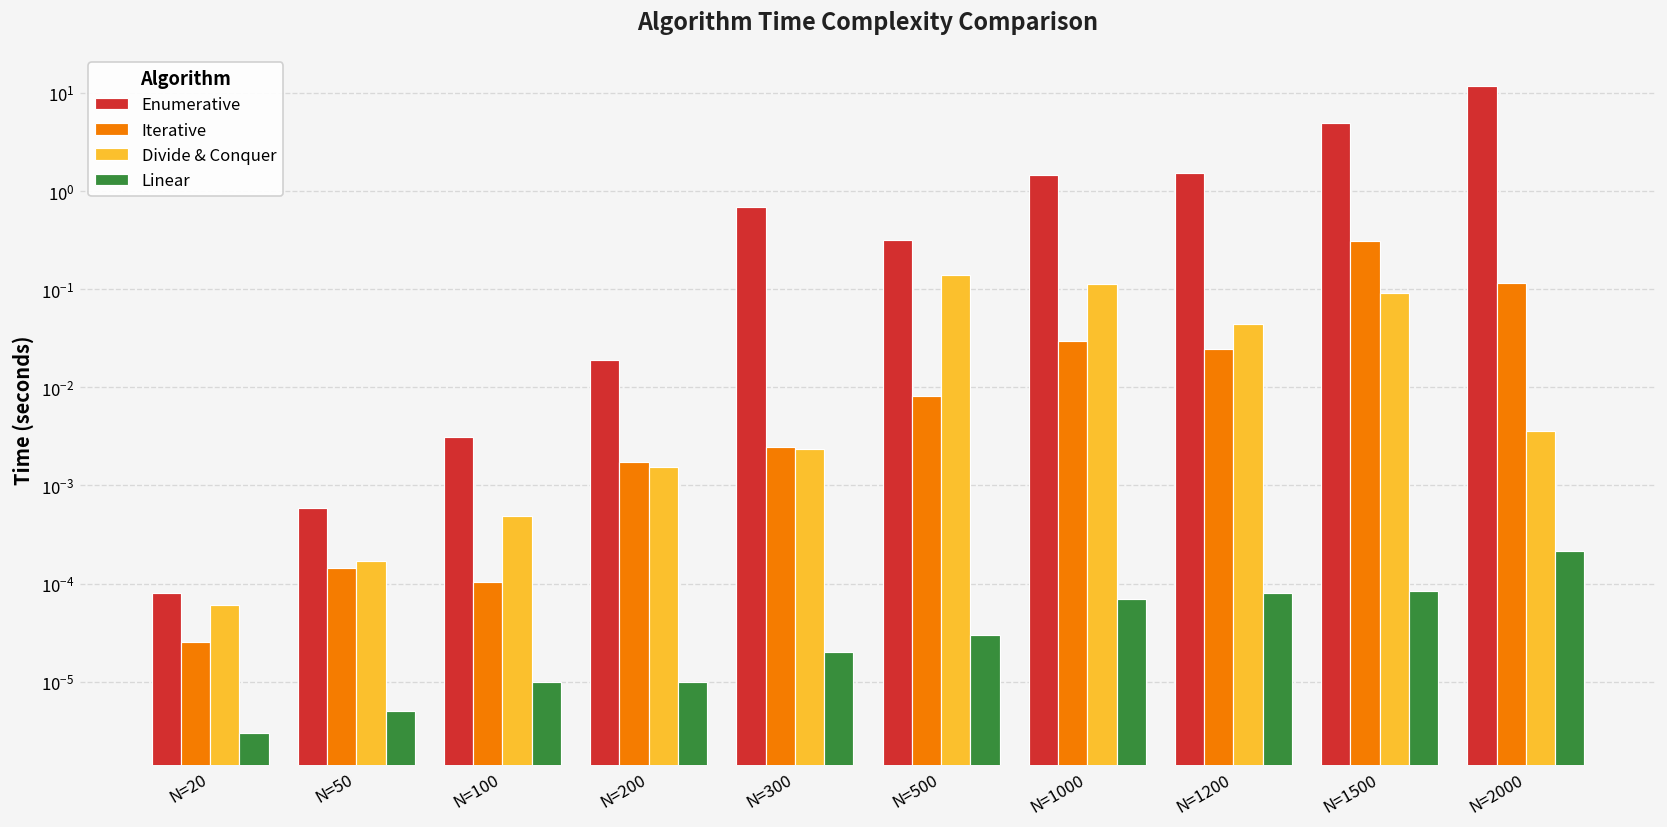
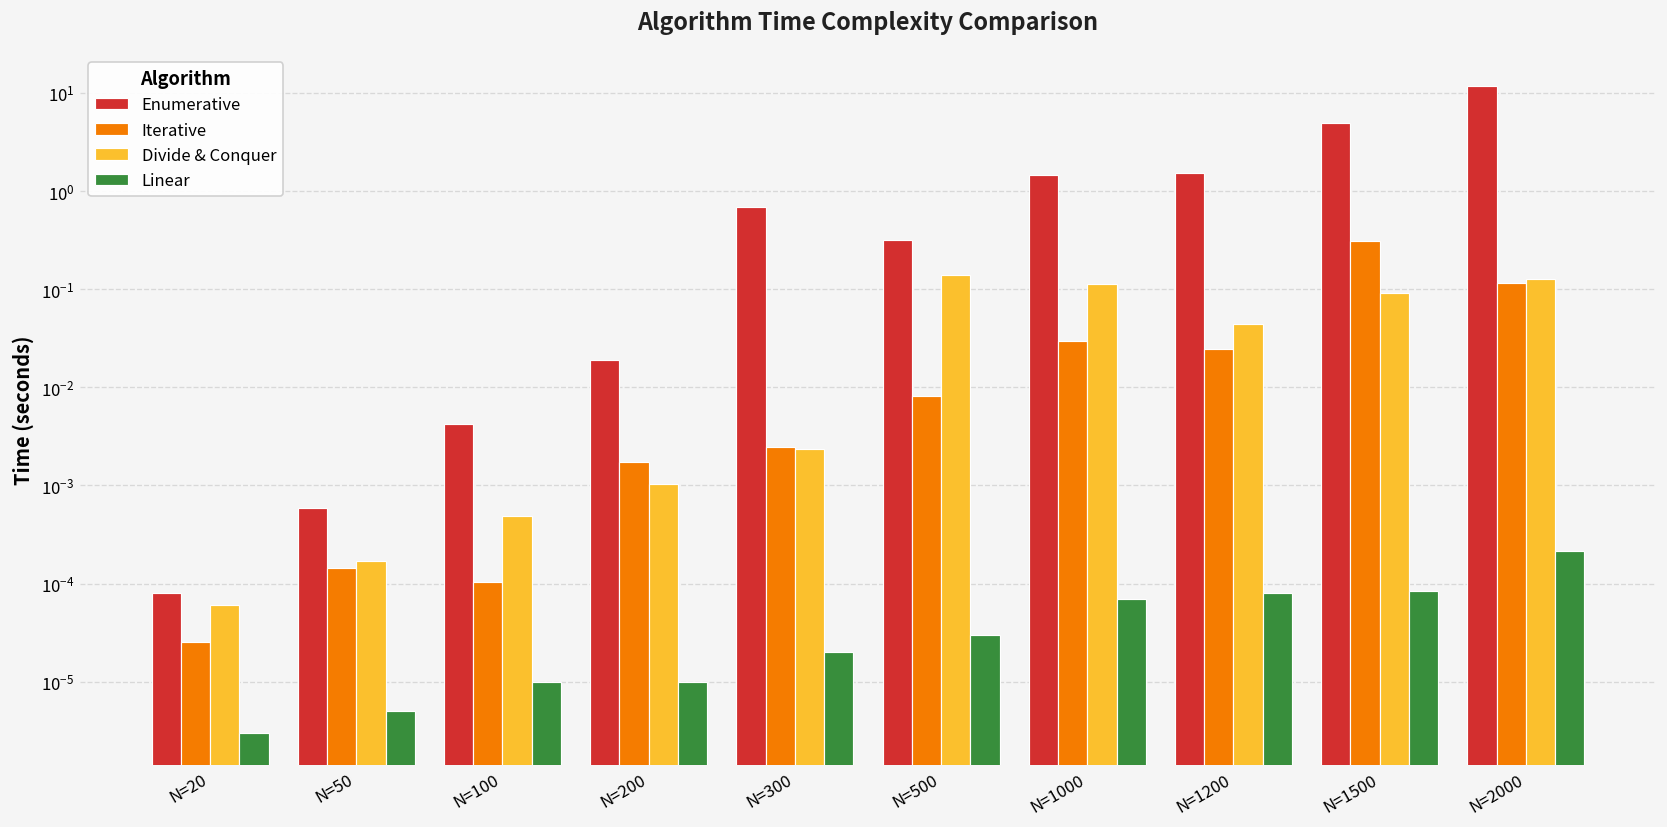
  {
    "Enumerative": {
      "N=20": 0.00008,
      "N=50": 0.0006,
-     "N=100": 0.0031,
+     "N=100": 0.004,
      "N=200": 0.019,
      "N=300": 0.7,
      "N=500": 0.32,
      "N=1000": 1.5,
      "N=1200": 1.5,
      "N=1500": 5,
      "N=2000": 12
    },
    "Iterative": {
      "N=20": 0.000026,
      "N=50": 0.00014,
      "N=100": 0.0001,
      "N=200": 0.0017,
      "N=300": 0.0025,
      "N=500": 0.008,
      "N=1000": 0.030,
      "N=1200": 0.025,
      "N=1500": 0.31,
      "N=2000": 0.12
    },
    "Divide & Conquer": {
      "N=20": 0.00006,
      "N=50": 0.00017,
      "N=100": 0.0005,
-     "N=200": 0.0015,
+     "N=200": 0.0010,
      "N=300": 0.0024,
      "N=500": 0.14,
      "N=1000": 0.11,
      "N=1200": 0.04,
      "N=1500": 0.09,
-     "N=2000": 0.004
+     "N=2000": 0.13
    },
    "Linear": {
      "N=20": 0.0000030,
      "N=50": 0.000005,
      "N=100": 0.000010,
      "N=200": 0.000010,
      "N=300": 0.000020,
      "N=500": 0.000030,
      "N=1000": 0.00007,
      "N=1200": 0.00008,
      "N=1500": 0.00008,
      "N=2000": 0.00022
    }
  }
